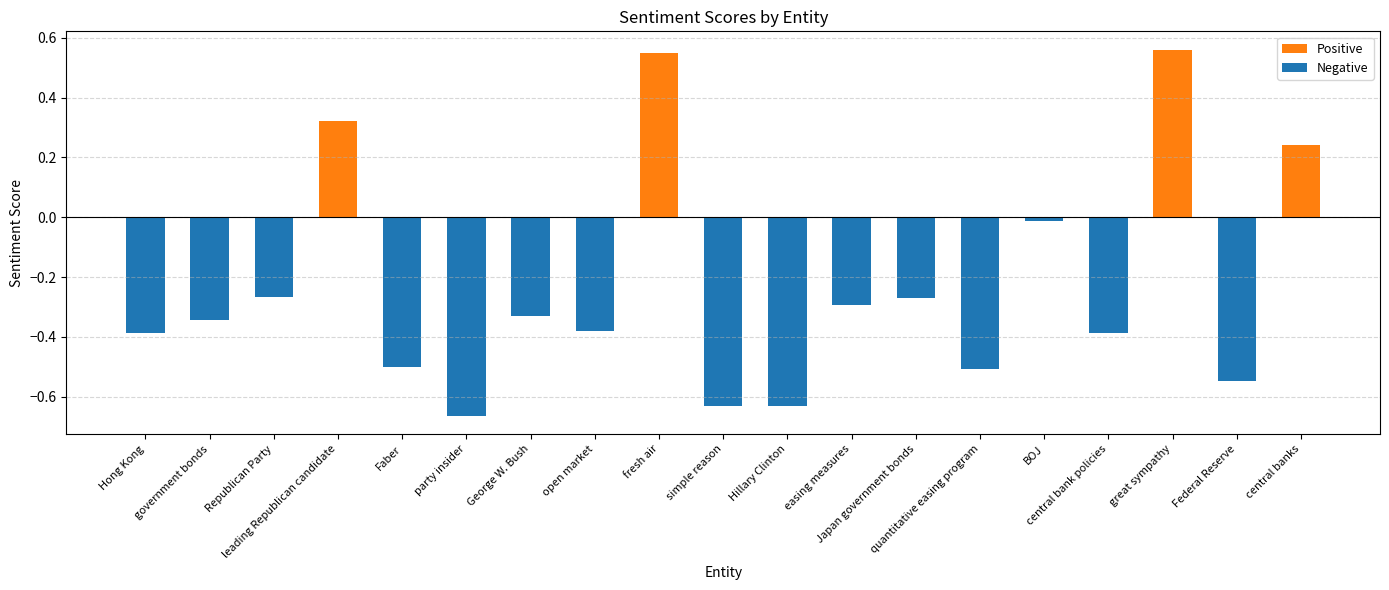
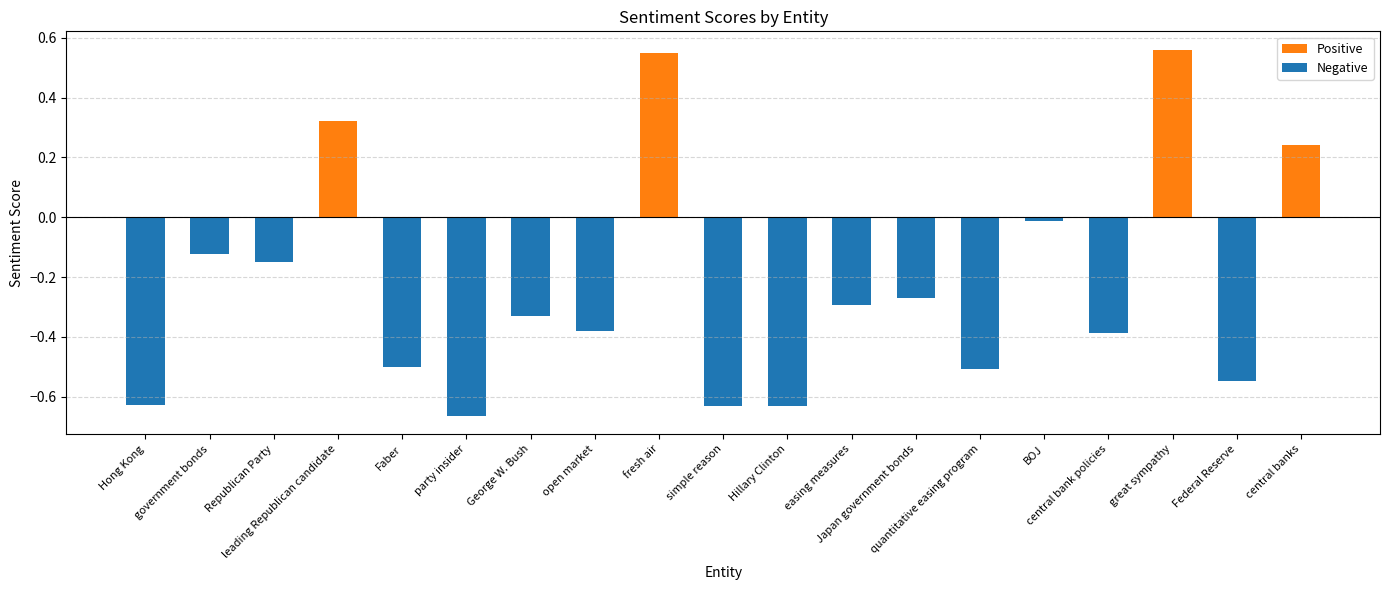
  {
    "Positive": {
      "Hong Kong": 0.00,
      "government bonds": 0.00,
      "Republican Party": 0.00,
      "leading Republican candidate": 0.32,
      "Faber": 0.00,
      "party insider": 0.00,
      "George W. Bush": 0.00,
      "open market": 0.00,
      "fresh air": 0.55,
      "simple reason": 0.00,
      "Hillary Clinton": 0.00,
      "easing measures": 0.00,
      "Japan government bonds": 0.00,
      "quantitative easing program": 0.00,
      "BOJ": 0.00,
      "central bank policies": 0.00,
      "great sympathy": 0.56,
      "Federal Reserve": 0.00,
      "central banks": 0.24
    },
    "Negative": {
-     "Hong Kong": -0.39,
-     "government bonds": -0.34,
-     "Republican Party": -0.27,
+     "Hong Kong": -0.63,
+     "government bonds": -0.12,
+     "Republican Party": -0.15,
      "leading Republican candidate": 0.00,
      "Faber": -0.50,
      "party insider": -0.66,
      "George W. Bush": -0.33,
      "open market": -0.38,
      "fresh air": 0.00,
      "simple reason": -0.63,
      "Hillary Clinton": -0.63,
      "easing measures": -0.29,
      "Japan government bonds": -0.27,
      "quantitative easing program": -0.51,
      "BOJ": -0.01,
      "central bank policies": -0.39,
      "great sympathy": 0.00,
      "Federal Reserve": -0.55,
      "central banks": 0.00
    }
  }
